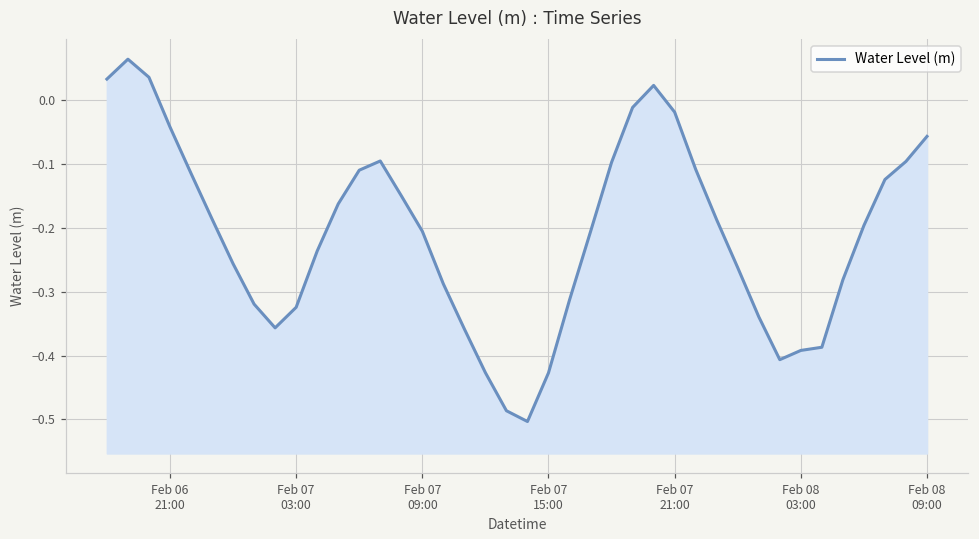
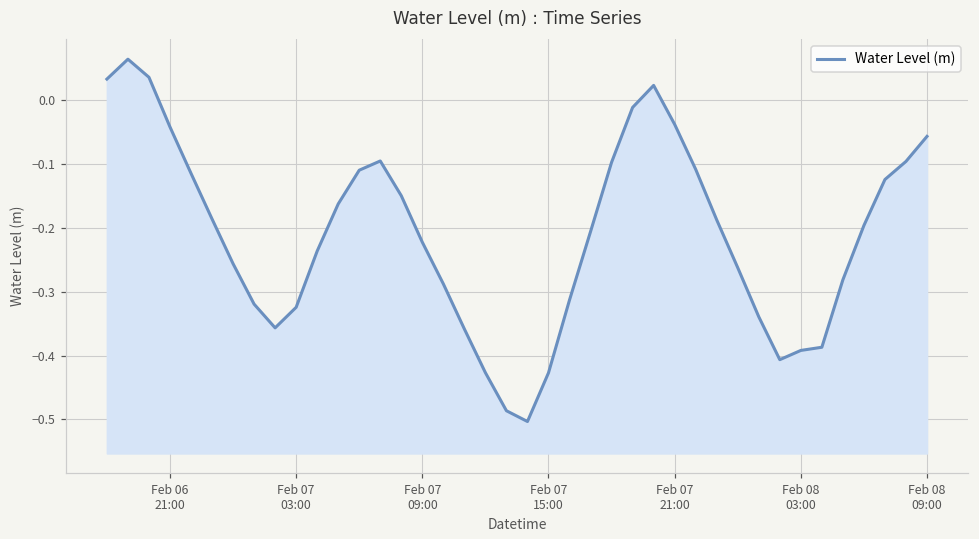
  {
    "Feb 06 21:00": -0.04,
    "Feb 07 03:00": -0.32,
-   "Feb 07 09:00": -0.21,
+   "Feb 07 09:00": -0.22,
    "Feb 07 15:00": -0.43,
-   "Feb 07 21:00": -0.02,
+   "Feb 07 21:00": -0.04,
    "Feb 08 03:00": -0.39,
    "Feb 08 09:00": -0.06
  }
